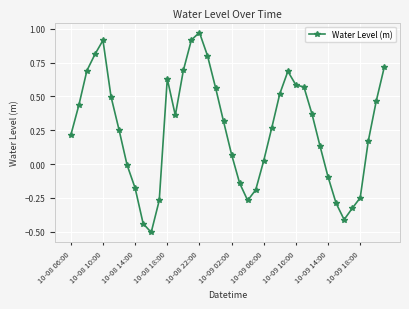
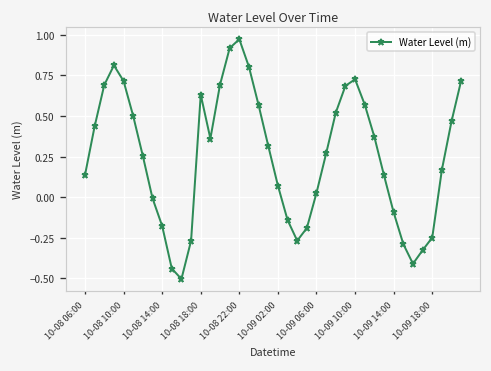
  {
-   "10-08 06:00": 0.21,
-   "10-08 10:00": 0.92,
+   "10-08 06:00": 0.14,
+   "10-08 10:00": 0.72,
    "10-08 14:00": -0.18,
    "10-08 18:00": 0.63,
    "10-08 22:00": 0.97,
    "10-09 02:00": 0.07,
    "10-09 06:00": 0.03,
-   "10-09 10:00": 0.58,
+   "10-09 10:00": 0.73,
    "10-09 14:00": -0.09,
    "10-09 18:00": -0.25
  }
